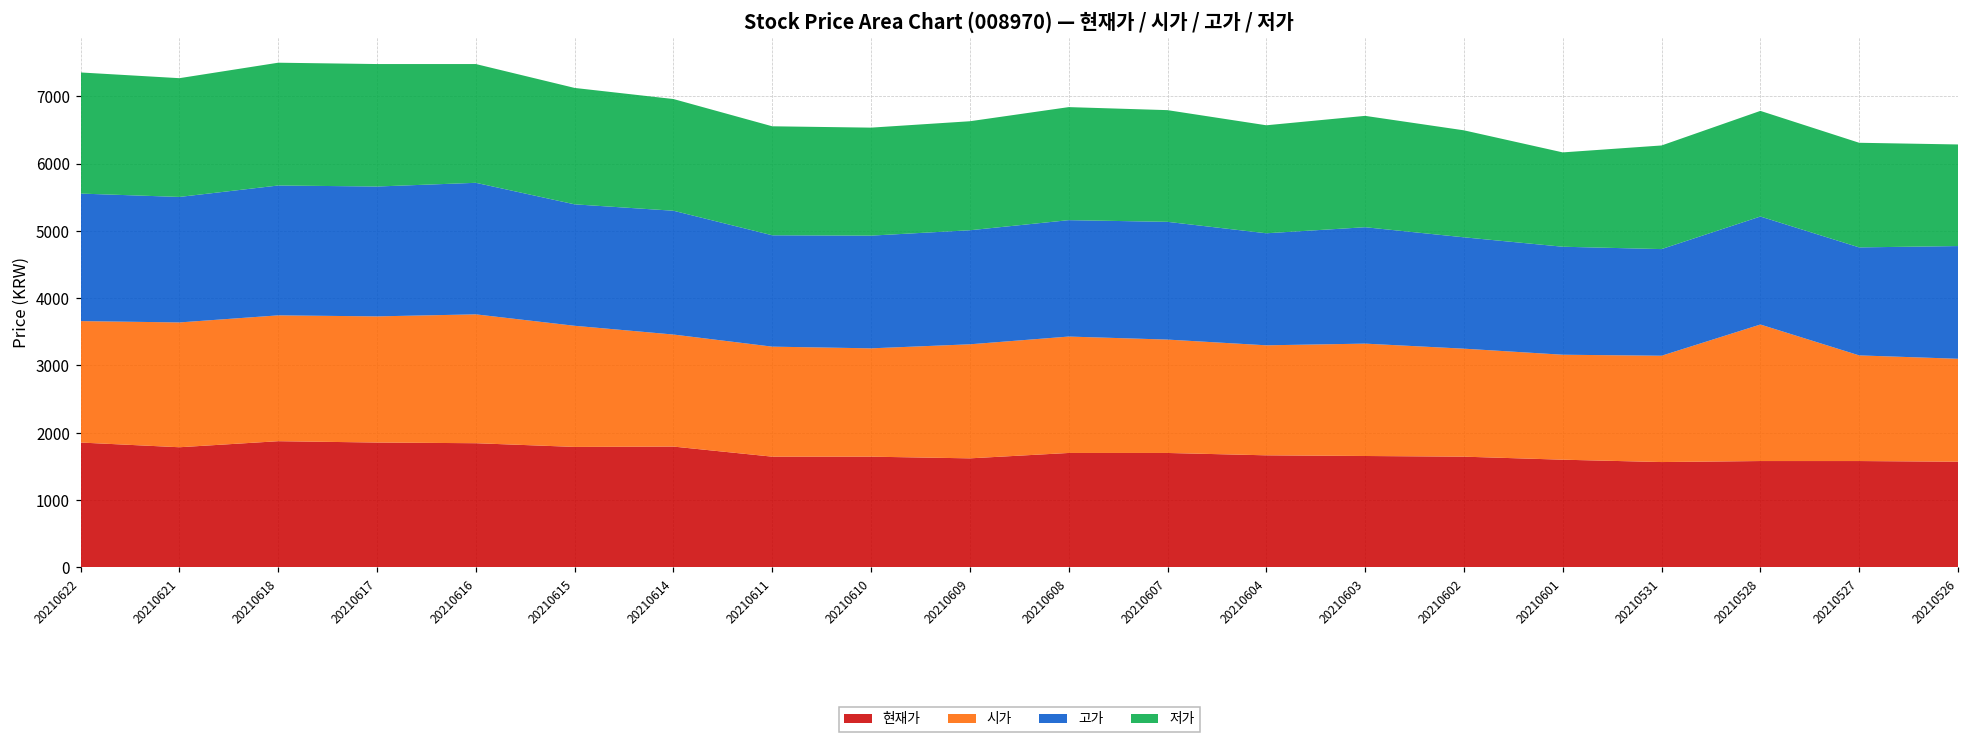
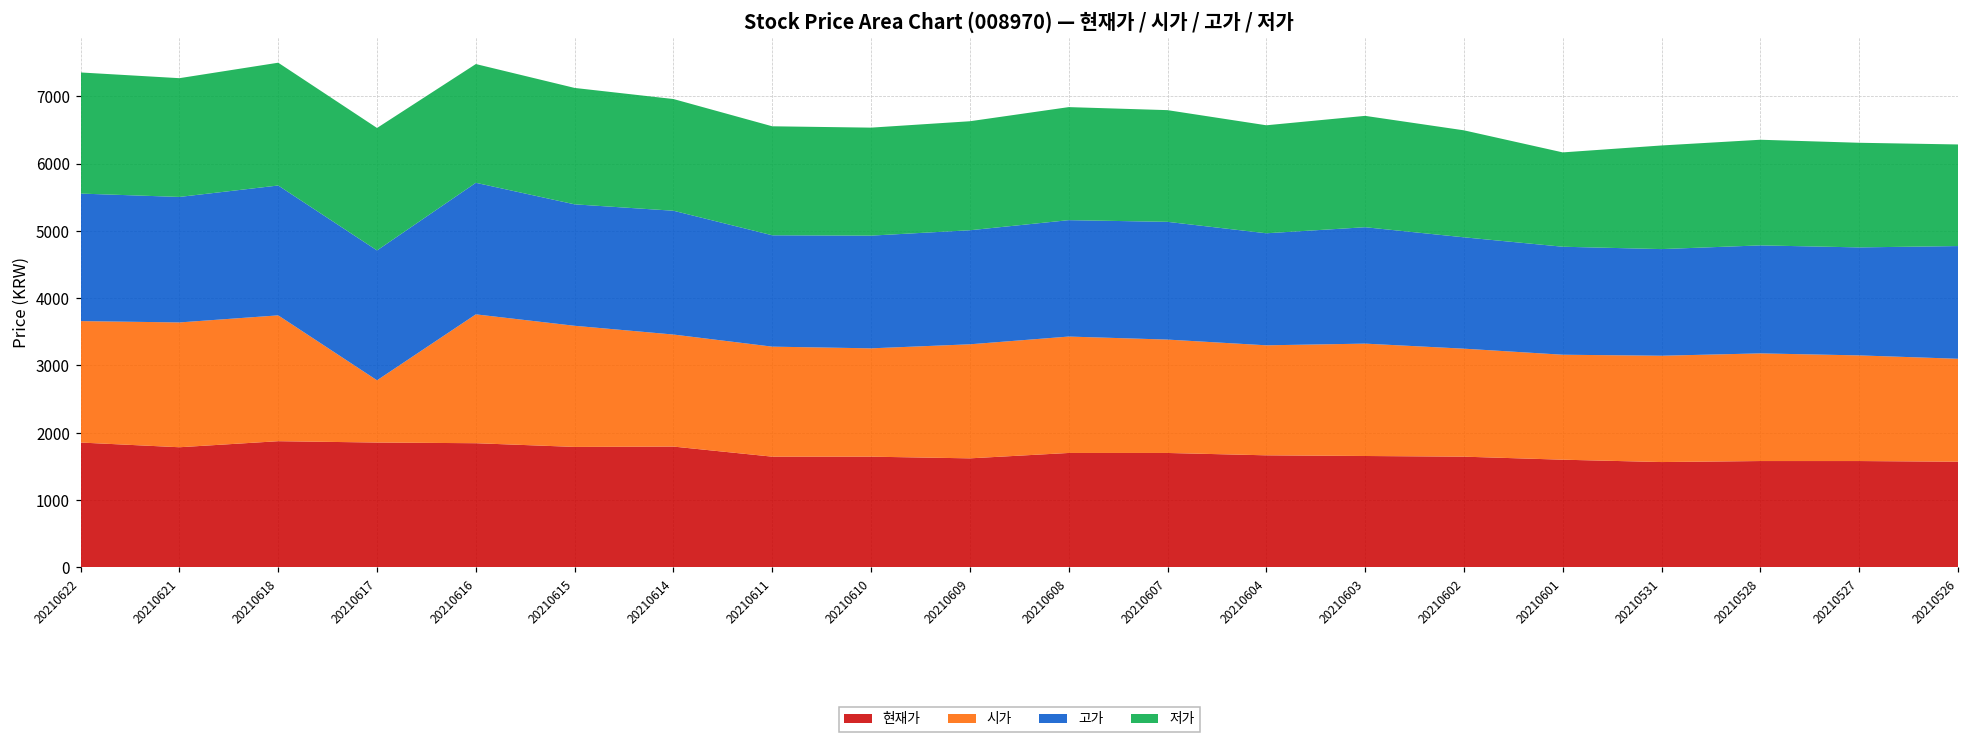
  {
    "현재가": {
      "20210622": 1900,
      "20210621": 1800,
      "20210618": 1900,
      "20210617": 1900,
      "20210616": 1800,
      "20210615": 1800,
      "20210614": 1800,
      "20210611": 1600,
      "20210610": 1600,
      "20210609": 1600,
      "20210608": 1700,
      "20210607": 1700,
      "20210604": 1700,
      "20210603": 1700,
      "20210602": 1600,
      "20210601": 1600,
      "20210531": 1600,
      "20210528": 1600,
      "20210527": 1600,
      "20210526": 1600
    },
    "시가": {
      "20210622": 1800,
      "20210621": 1900,
      "20210618": 1900,
-     "20210617": 1900,
+     "20210617": 900,
      "20210616": 1900,
      "20210615": 1800,
      "20210614": 1700,
      "20210611": 1600,
      "20210610": 1600,
      "20210609": 1700,
      "20210608": 1700,
      "20210607": 1700,
      "20210604": 1600,
      "20210603": 1700,
      "20210602": 1600,
      "20210601": 1600,
      "20210531": 1600,
-     "20210528": 2000,
+     "20210528": 1600,
      "20210527": 1600,
      "20210526": 1500
    },
    "고가": {
      "20210622": 1900,
      "20210621": 1900,
      "20210618": 1900,
      "20210617": 1900,
      "20210616": 2000,
      "20210615": 1800,
      "20210614": 1800,
      "20210611": 1700,
      "20210610": 1700,
      "20210609": 1700,
      "20210608": 1700,
      "20210607": 1800,
      "20210604": 1700,
      "20210603": 1700,
      "20210602": 1700,
      "20210601": 1600,
      "20210531": 1600,
      "20210528": 1600,
      "20210527": 1600,
      "20210526": 1700
    },
    "저가": {
      "20210622": 1800,
      "20210621": 1800,
      "20210618": 1800,
      "20210617": 1800,
      "20210616": 1800,
      "20210615": 1700,
      "20210614": 1700,
      "20210611": 1600,
      "20210610": 1600,
      "20210609": 1600,
      "20210608": 1700,
      "20210607": 1700,
      "20210604": 1600,
      "20210603": 1700,
      "20210602": 1600,
      "20210601": 1400,
      "20210531": 1500,
      "20210528": 1600,
      "20210527": 1600,
      "20210526": 1500
    }
  }
